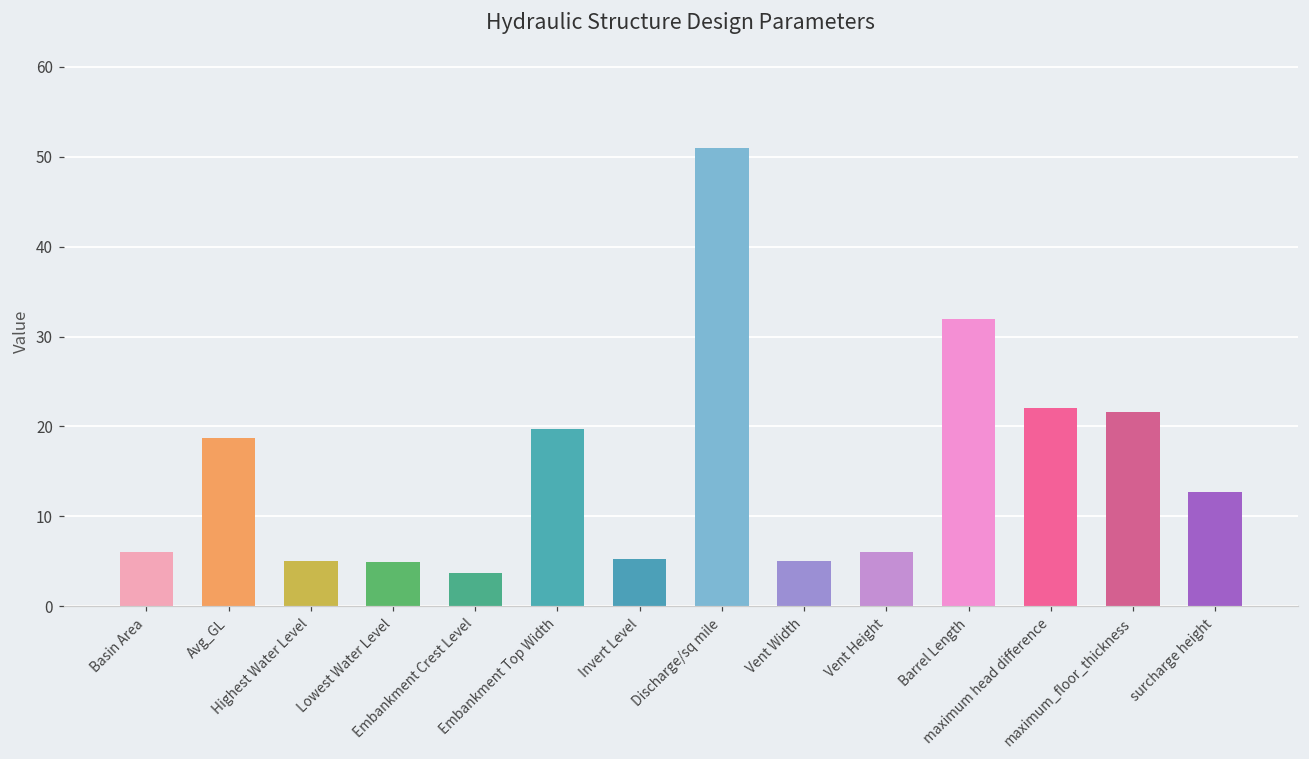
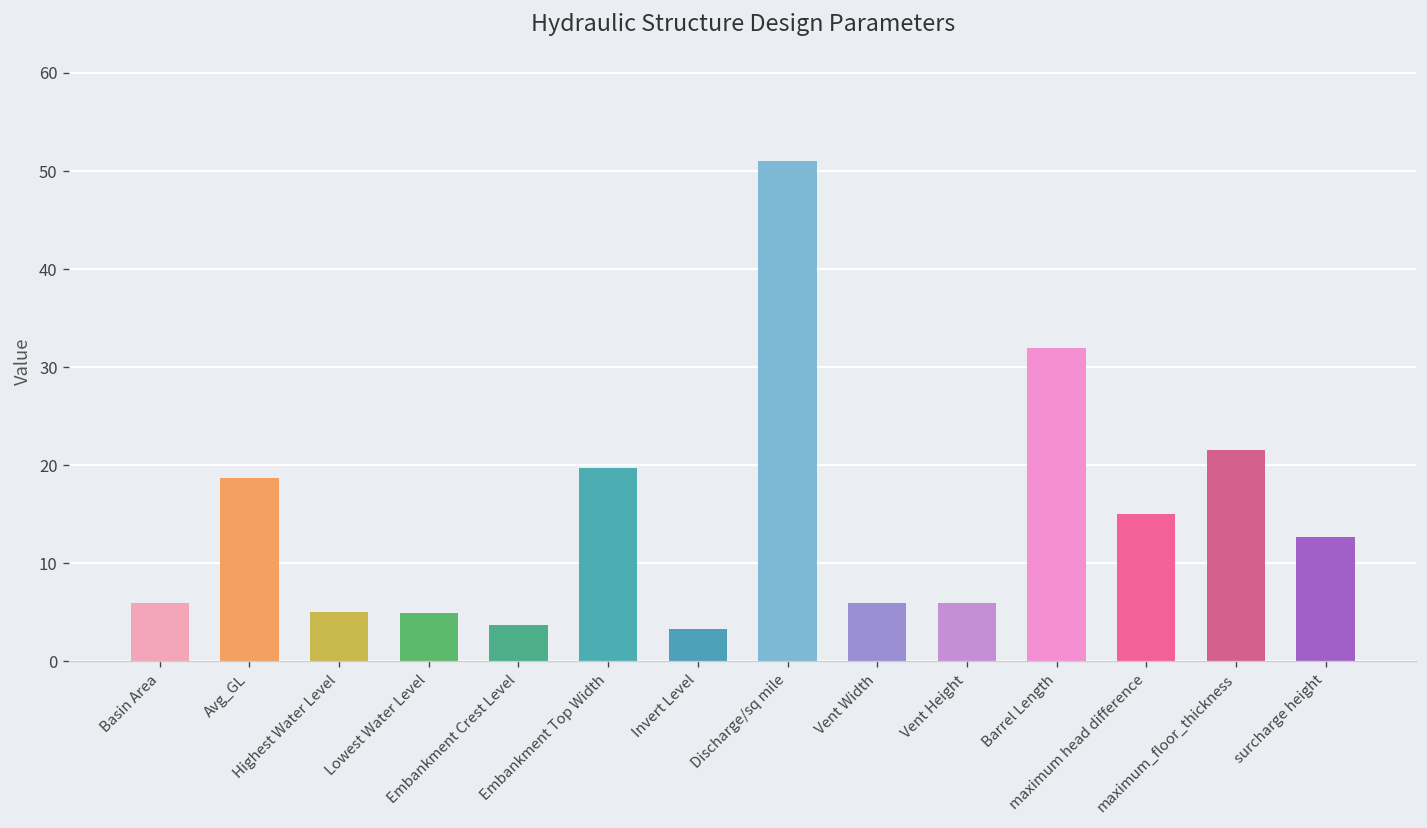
  {
    "Basin Area": 6,
    "Avg_GL": 19,
    "Highest Water Level": 5,
    "Lowest Water Level": 5,
    "Embankment Crest Level": 4,
    "Embankment Top Width": 20,
-   "Invert Level": 5,
+   "Invert Level": 3,
    "Discharge/sq mile": 51,
-   "Vent Width": 5,
+   "Vent Width": 6,
    "Vent Height": 6,
    "Barrel Length": 32,
-   "maximum head difference": 22,
+   "maximum head difference": 15,
    "maximum_floor_thickness": 22,
    "surcharge height": 13
  }
